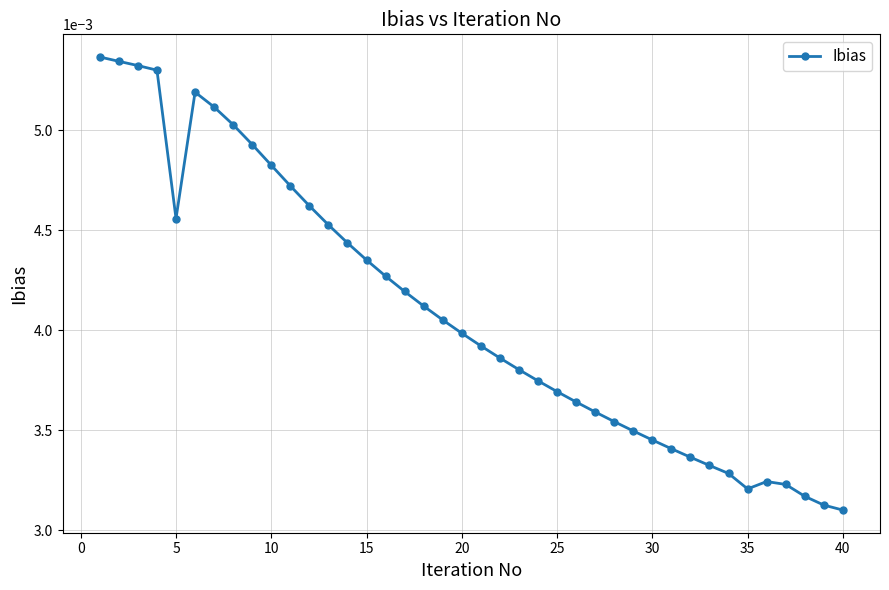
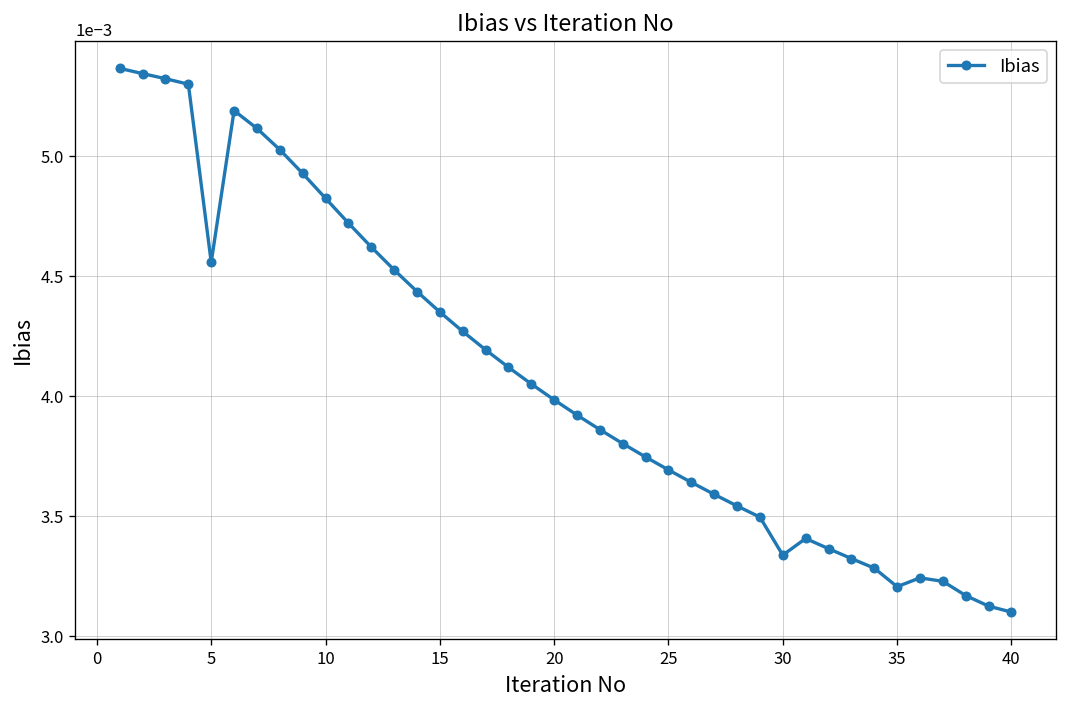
  {
    "5": 0.00456,
    "10": 0.00483,
    "15": 0.00435,
    "20": 0.00399,
    "25": 0.00369,
-   "30": 0.00345,
+   "30": 0.00334,
    "35": 0.00321,
    "40": 0.00310
  }
